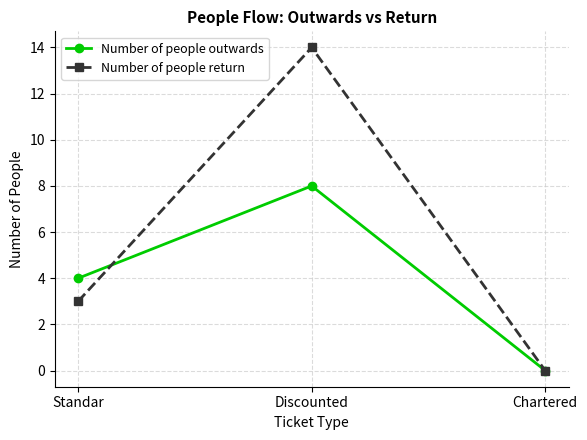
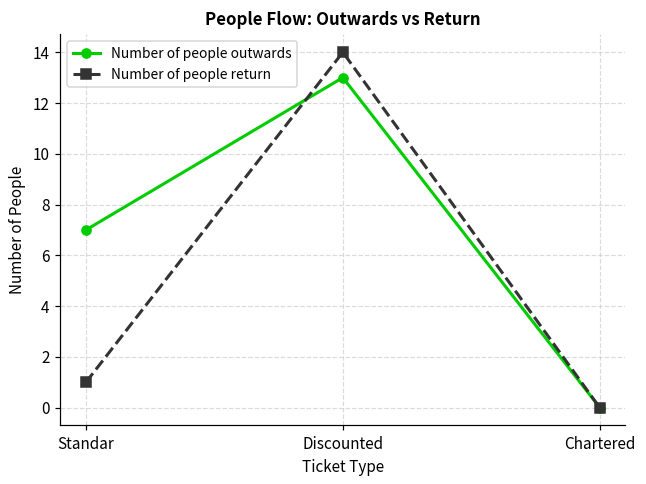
  {
    "Number of people outwards": {
-     "Standar": 4,
-     "Discounted": 8
+     "Standar": 7,
+     "Discounted": 13
    },
    "Number of people return": {
-     "Standar": 3,
+     "Standar": 1,
      "Discounted": 14
    }
  }
